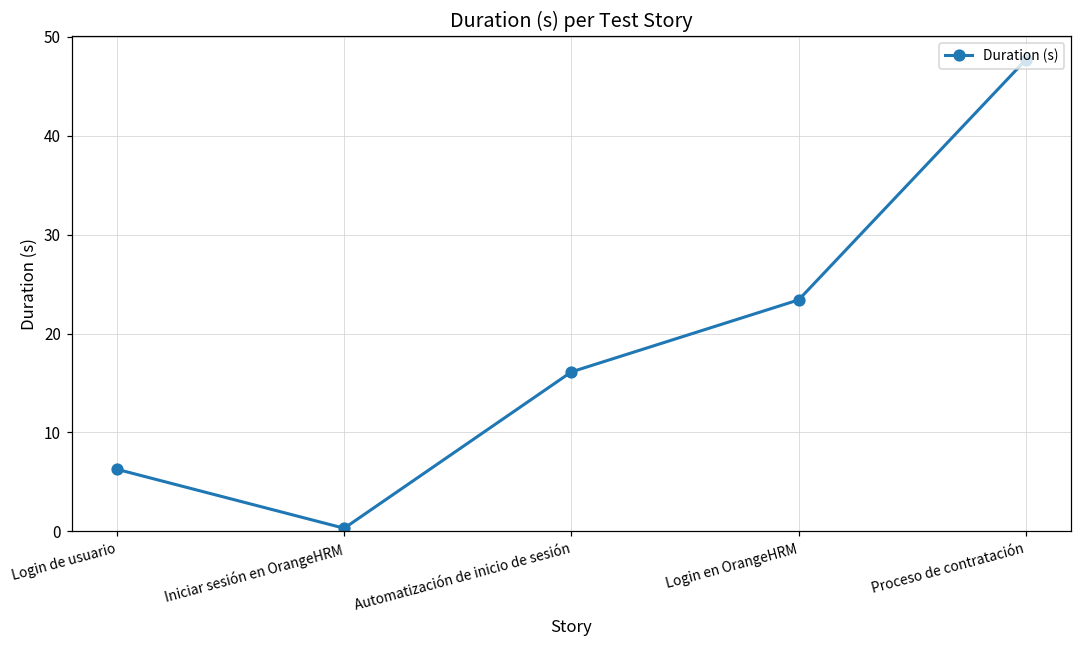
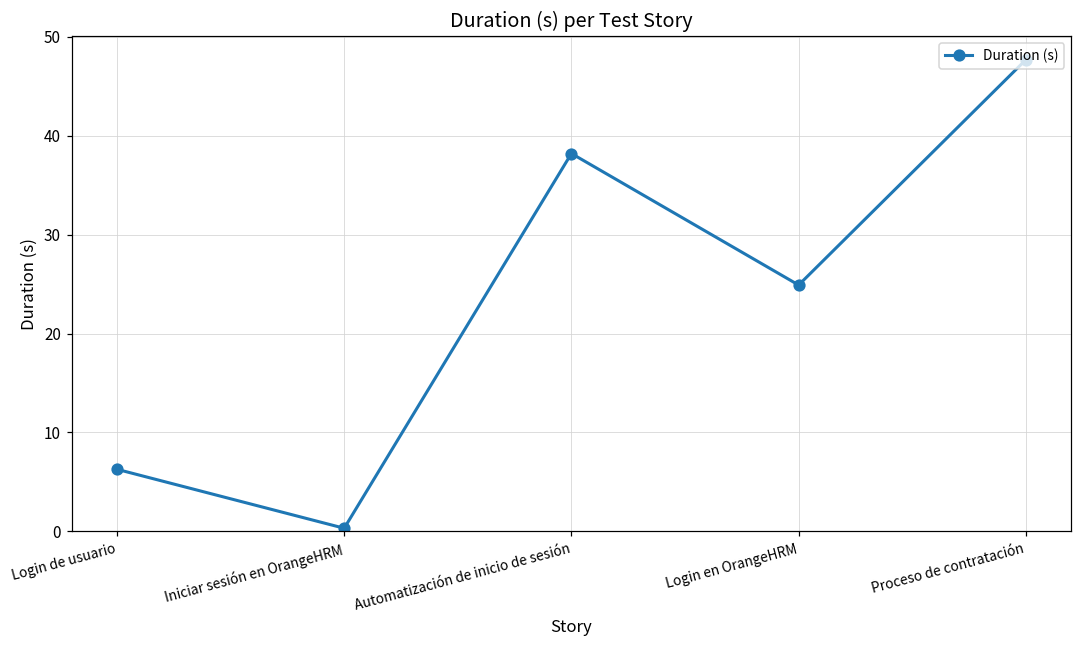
  {
    "Login de usuario": 6,
    "Iniciar sesión en OrangeHRM": 0,
-   "Automatización de inicio de sesión": 16,
-   "Login en OrangeHRM": 23
+   "Automatización de inicio de sesión": 38,
+   "Login en OrangeHRM": 25
  }
